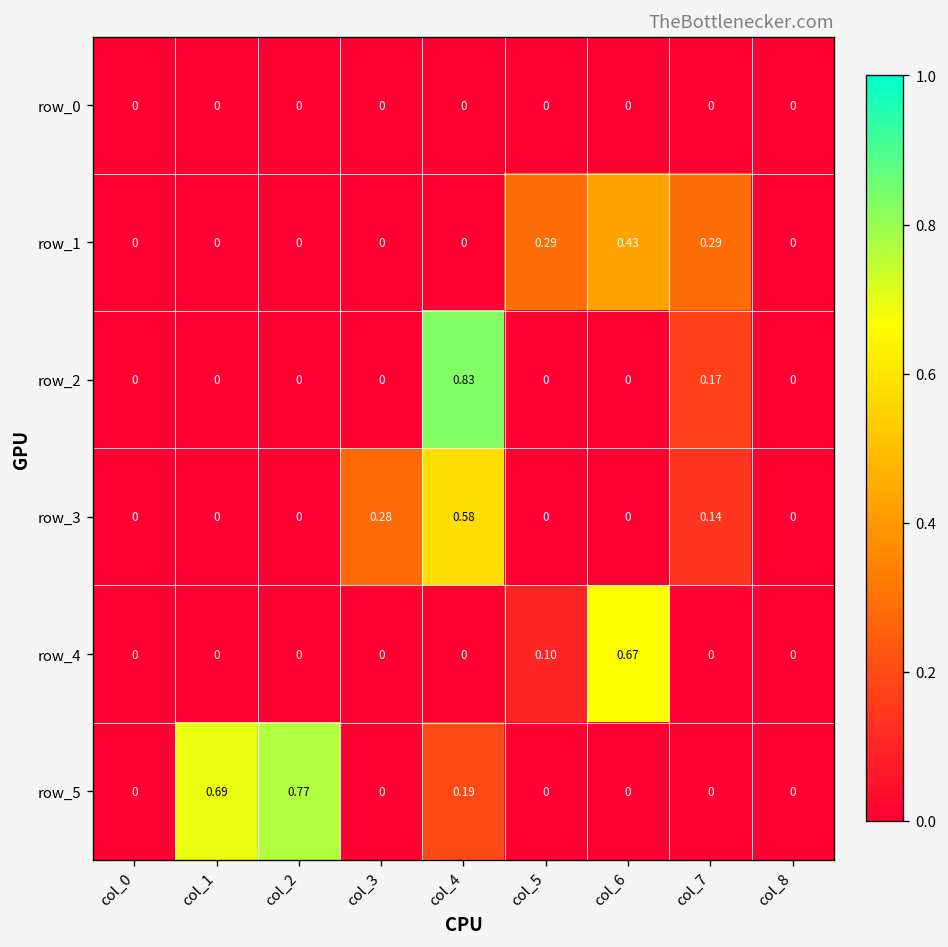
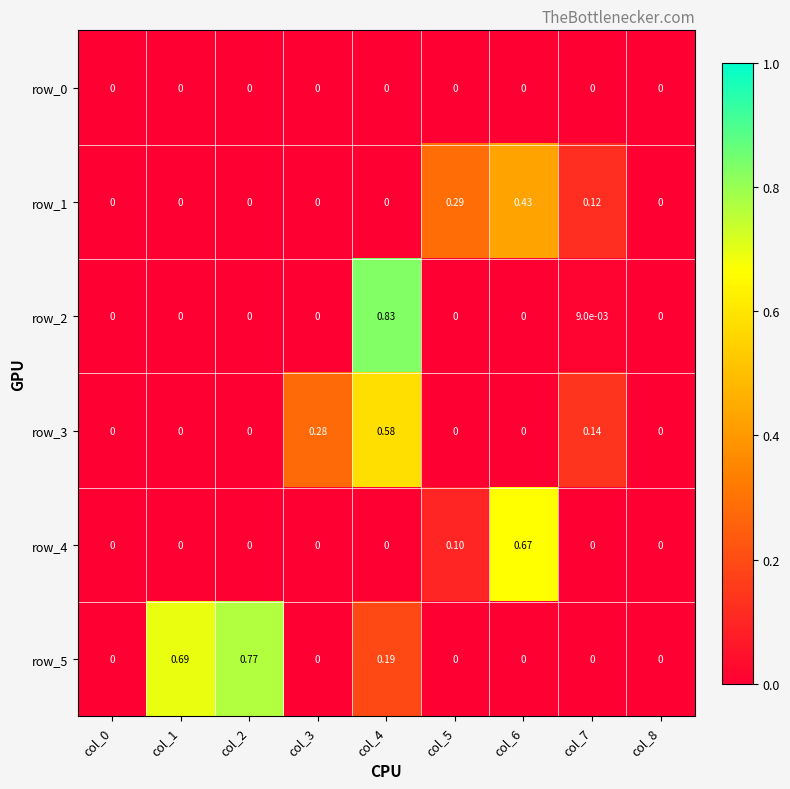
  {
    "row_0": {
      "col_0": "0",
      "col_1": "0",
      "col_2": "0",
      "col_3": "0",
      "col_4": "0",
      "col_5": "0",
      "col_6": "0",
      "col_7": "0",
      "col_8": "0"
    },
    "row_1": {
      "col_0": "0",
      "col_1": "0",
      "col_2": "0",
      "col_3": "0",
      "col_4": "0",
      "col_5": "0.29",
      "col_6": "0.43",
-     "col_7": "0.29",
+     "col_7": "0.12",
      "col_8": "0"
    },
    "row_2": {
      "col_0": "0",
      "col_1": "0",
      "col_2": "0",
      "col_3": "0",
      "col_4": "0.83",
      "col_5": "0",
      "col_6": "0",
-     "col_7": "0.17",
+     "col_7": "9.0e-03",
      "col_8": "0"
    },
    "row_3": {
      "col_0": "0",
      "col_1": "0",
      "col_2": "0",
      "col_3": "0.28",
      "col_4": "0.58",
      "col_5": "0",
      "col_6": "0",
      "col_7": "0.14",
      "col_8": "0"
    },
    "row_4": {
      "col_0": "0",
      "col_1": "0",
      "col_2": "0",
      "col_3": "0",
      "col_4": "0",
      "col_5": "0.10",
      "col_6": "0.67",
      "col_7": "0",
      "col_8": "0"
    },
    "row_5": {
      "col_0": "0",
      "col_1": "0.69",
      "col_2": "0.77",
      "col_3": "0",
      "col_4": "0.19",
      "col_5": "0",
      "col_6": "0",
      "col_7": "0",
      "col_8": "0"
    }
  }
